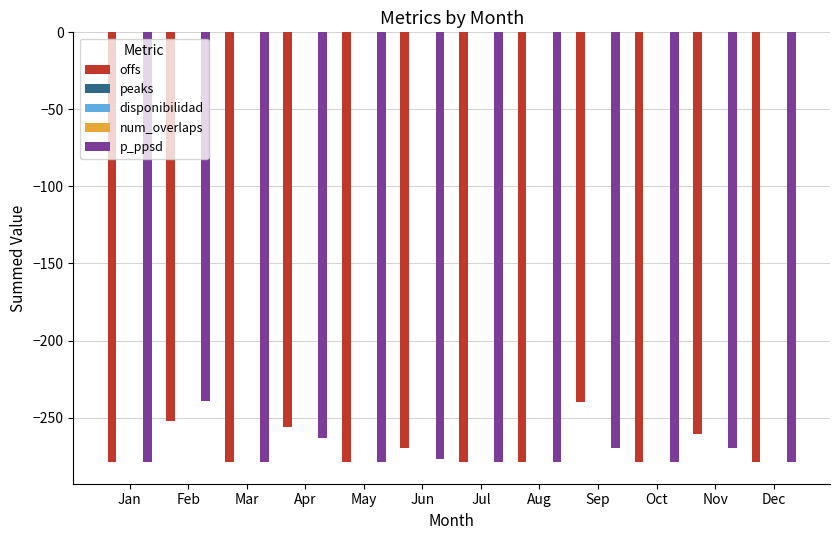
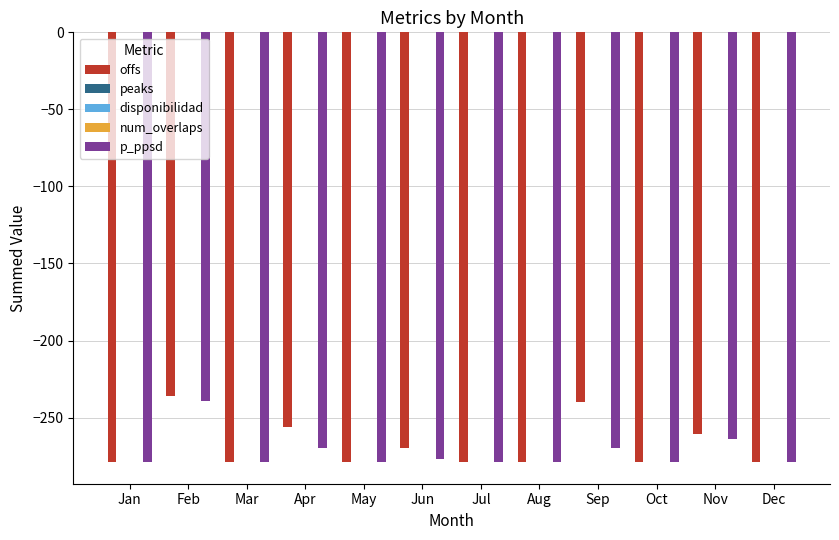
  {
    "offs": {
      "Jan": -279,
-     "Feb": -252,
+     "Feb": -236,
      "Mar": -279,
      "Apr": -256,
      "May": -279,
      "Jun": -270,
      "Jul": -279,
      "Aug": -279,
      "Sep": -240,
      "Oct": -279,
      "Nov": -261,
      "Dec": -279
    },
    "peaks": {
      "Jan": 0,
      "Feb": 0,
      "Mar": 0,
      "Apr": 0,
      "May": 0,
      "Jun": 0,
      "Jul": 0,
      "Aug": 0,
      "Sep": 0,
      "Oct": 0,
      "Nov": 0,
      "Dec": 0
    },
    "disponibilidad": {
      "Jan": 0,
      "Feb": 0,
      "Mar": 0,
      "Apr": 0,
      "May": 0,
      "Jun": 0,
      "Jul": 0,
      "Aug": 0,
      "Sep": 0,
      "Oct": 0,
      "Nov": 0,
      "Dec": 0
    },
    "num_overlaps": {
      "Jan": 0,
      "Feb": 0,
      "Mar": 0,
      "Apr": 0,
      "May": 0,
      "Jun": 0,
      "Jul": 0,
      "Aug": 0,
      "Sep": 0,
      "Oct": 0,
      "Nov": 0,
      "Dec": 0
    },
    "p_ppsd": {
      "Jan": -279,
      "Feb": -239,
      "Mar": -279,
-     "Apr": -263,
+     "Apr": -270,
      "May": -279,
      "Jun": -277,
      "Jul": -279,
      "Aug": -279,
      "Sep": -270,
      "Oct": -279,
-     "Nov": -270,
+     "Nov": -264,
      "Dec": -279
    }
  }
